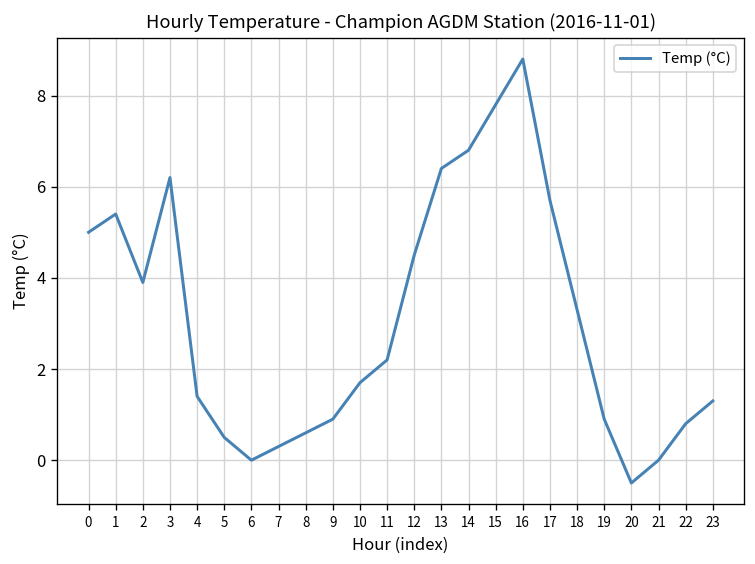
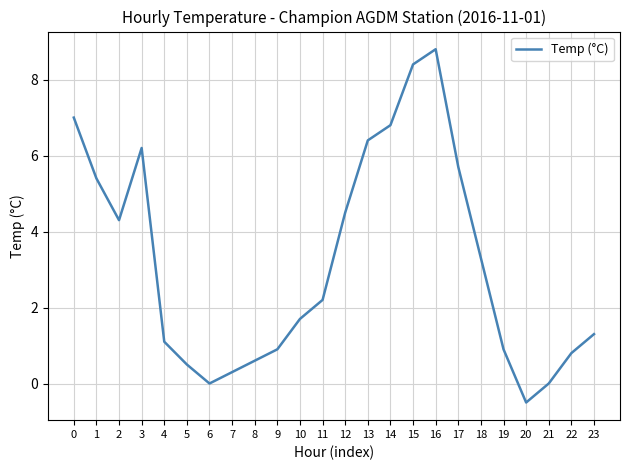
  {
-   "0": 5,
+   "0": 7,
    "1": 5.4,
-   "2": 3.9,
+   "2": 4.3,
    "3": 6.2,
-   "4": 1.4,
+   "4": 1.1,
    "5": 0.5,
    "6": 0.0,
    "7": 0.3,
    "8": 0.6,
    "9": 0.9,
    "10": 1.7,
    "11": 2.2,
    "12": 4.5,
    "13": 6.4,
    "14": 6.8,
-   "15": 7.8,
+   "15": 8.4,
    "16": 8.8,
    "17": 5.7,
    "18": 3.3,
    "19": 0.9,
    "20": -0.5,
    "21": 0.0,
    "22": 0.8,
    "23": 1.3
  }
